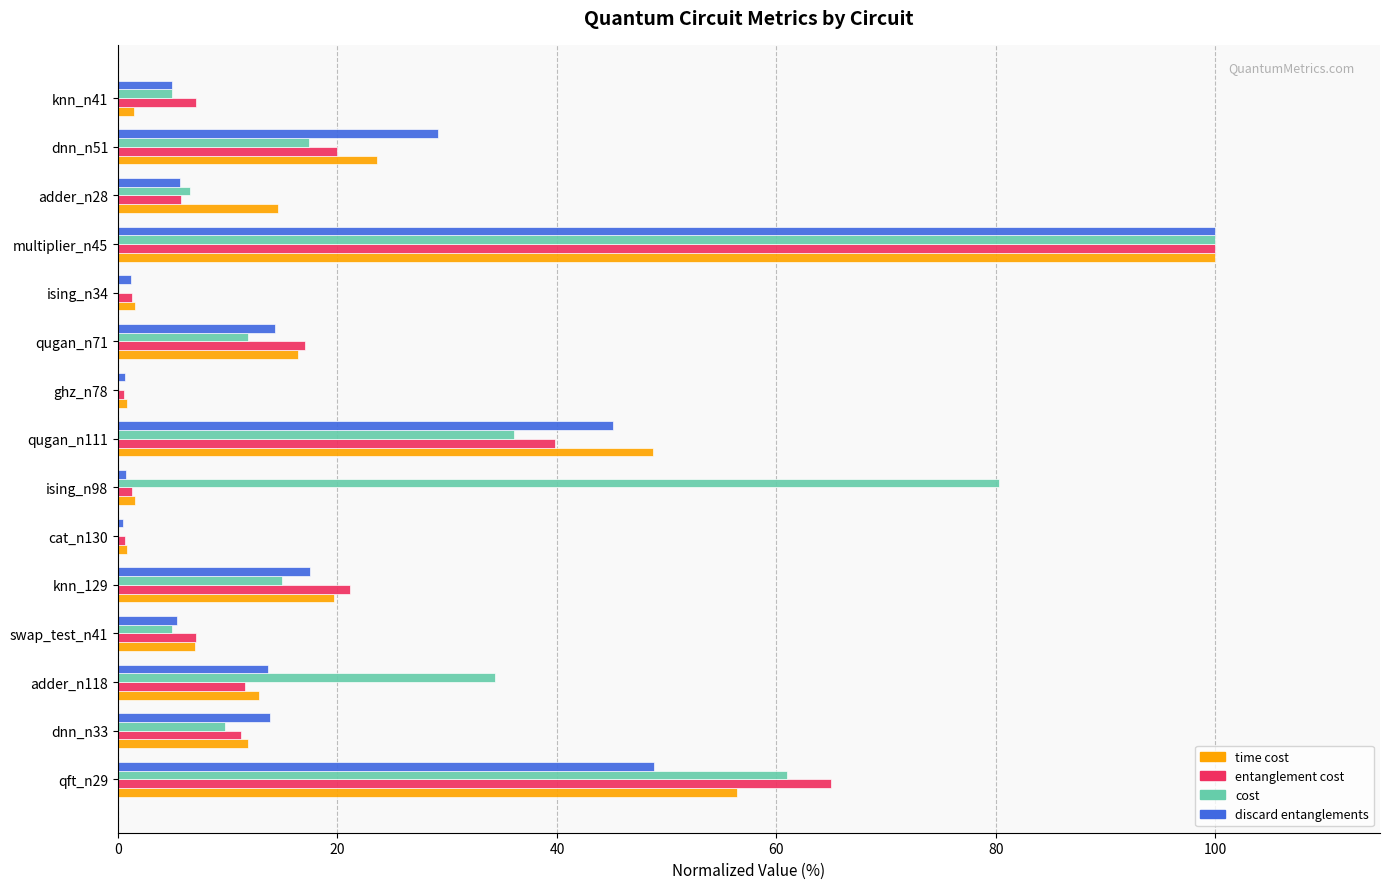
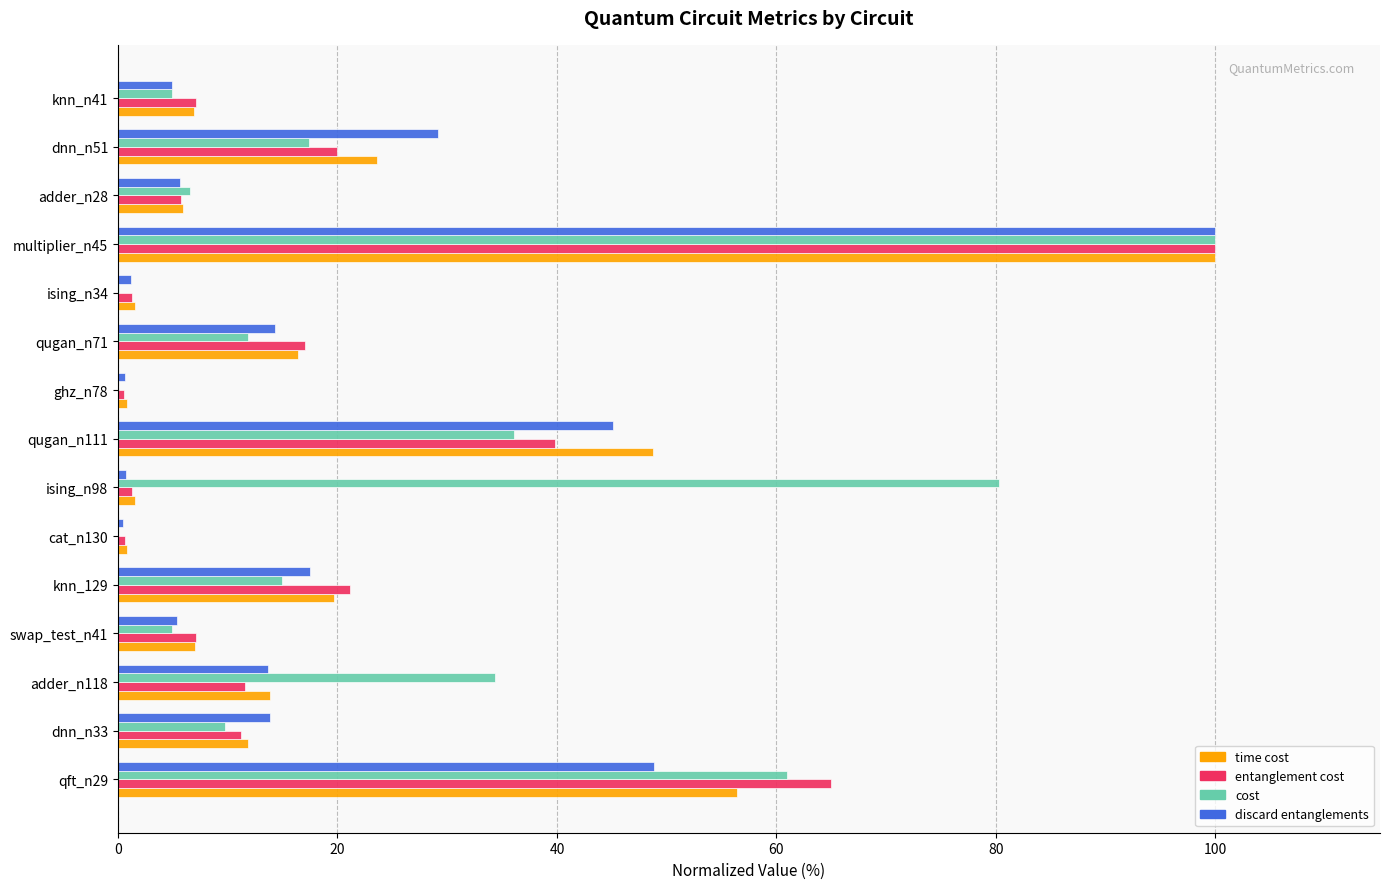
  {
    "time cost": {
-     "knn_n41": 1.4,
+     "knn_n41": 6.9,
      "dnn_n51": 23.6,
-     "adder_n28": 14.6,
+     "adder_n28": 6.0,
      "multiplier_n45": 100.0,
      "ising_n34": 1.5,
      "qugan_n71": 16.4,
      "ghz_n78": 0.8,
      "qugan_n111": 48.7,
      "ising_n98": 1.5,
      "cat_n130": 0.9,
      "knn_129": 19.7,
      "swap_test_n41": 7.0,
-     "adder_n118": 12.9,
+     "adder_n118": 13.8,
      "dnn_n33": 11.8,
      "qft_n29": 56.4
    },
    "entanglement cost": {
      "knn_n41": 7.1,
      "dnn_n51": 19.9,
      "adder_n28": 5.7,
      "multiplier_n45": 100.0,
      "ising_n34": 1.3,
      "qugan_n71": 17.0,
      "ghz_n78": 0.5,
      "qugan_n111": 39.8,
      "ising_n98": 1.2,
      "cat_n130": 0.6,
      "knn_129": 21.2,
      "swap_test_n41": 7.1,
      "adder_n118": 11.5,
      "dnn_n33": 11.2,
      "qft_n29": 65.0
    },
    "cost": {
      "knn_n41": 5.0,
      "dnn_n51": 17.4,
      "adder_n28": 6.6,
      "multiplier_n45": 100.0,
      "qugan_n71": 11.9,
      "qugan_n111": 36.1,
      "ising_n98": 80.3,
      "knn_129": 15.0,
      "swap_test_n41": 5.0,
      "adder_n118": 34.3,
      "dnn_n33": 9.7,
      "qft_n29": 61.0
    },
    "discard entanglements": {
      "knn_n41": 4.9,
      "dnn_n51": 29.1,
      "adder_n28": 5.6,
      "multiplier_n45": 100.0,
      "ising_n34": 1.1,
      "qugan_n71": 14.3,
      "ghz_n78": 0.7,
      "qugan_n111": 45.1,
      "ising_n98": 0.7,
      "cat_n130": 0.4,
      "knn_129": 17.5,
      "swap_test_n41": 5.4,
      "adder_n118": 13.7,
      "dnn_n33": 13.9,
      "qft_n29": 48.8
    }
  }
